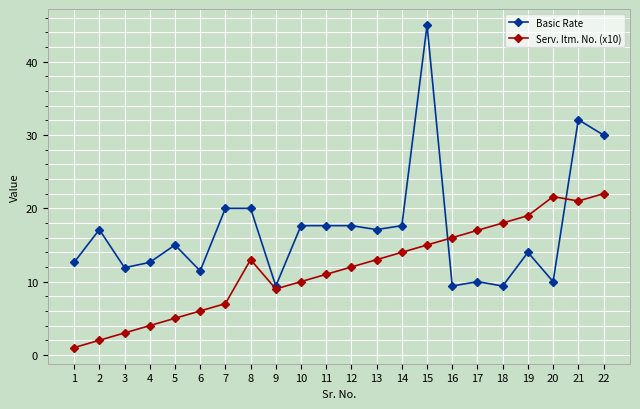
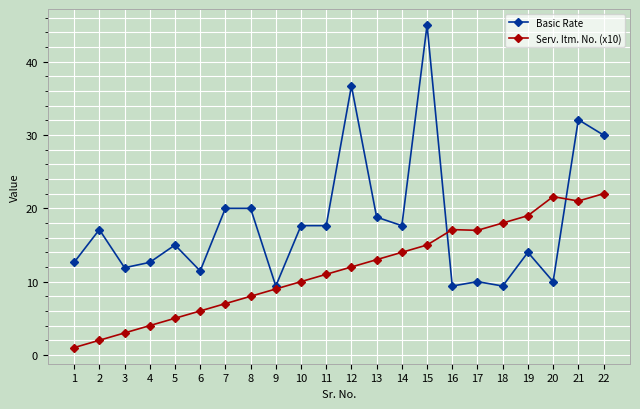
  {
    "Basic Rate": {
      "1": 13,
      "2": 17,
      "3": 12,
      "4": 13,
      "5": 15,
      "6": 11,
      "7": 20,
      "8": 20,
      "9": 9,
      "10": 18,
      "11": 18,
-     "12": 18,
-     "13": 17,
+     "12": 37,
+     "13": 19,
      "14": 18,
      "15": 45,
      "16": 9,
      "17": 10,
      "18": 9,
      "19": 14,
      "20": 10,
      "21": 32,
      "22": 30
    },
    "Serv. Itm. No. (x10)": {
      "1": 1,
      "2": 2,
      "3": 3,
      "4": 4,
      "5": 5,
      "6": 6,
      "7": 7,
-     "8": 13,
+     "8": 8,
      "9": 9,
      "10": 10,
      "11": 11,
      "12": 12,
      "13": 13,
      "14": 14,
      "15": 15,
-     "16": 16,
+     "16": 17,
      "17": 17,
      "18": 18,
      "19": 19,
      "20": 22,
      "21": 21,
      "22": 22
    }
  }
